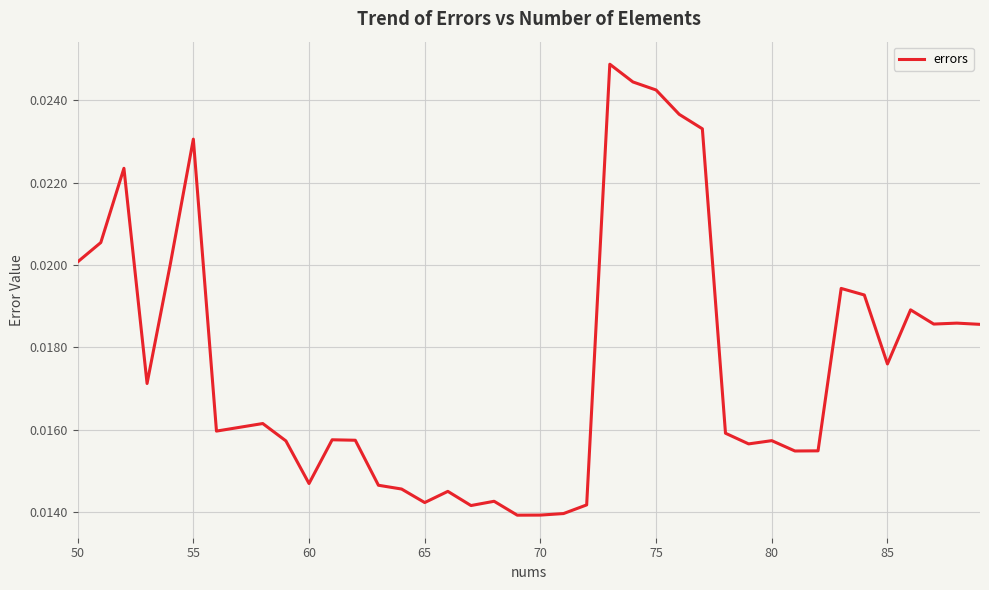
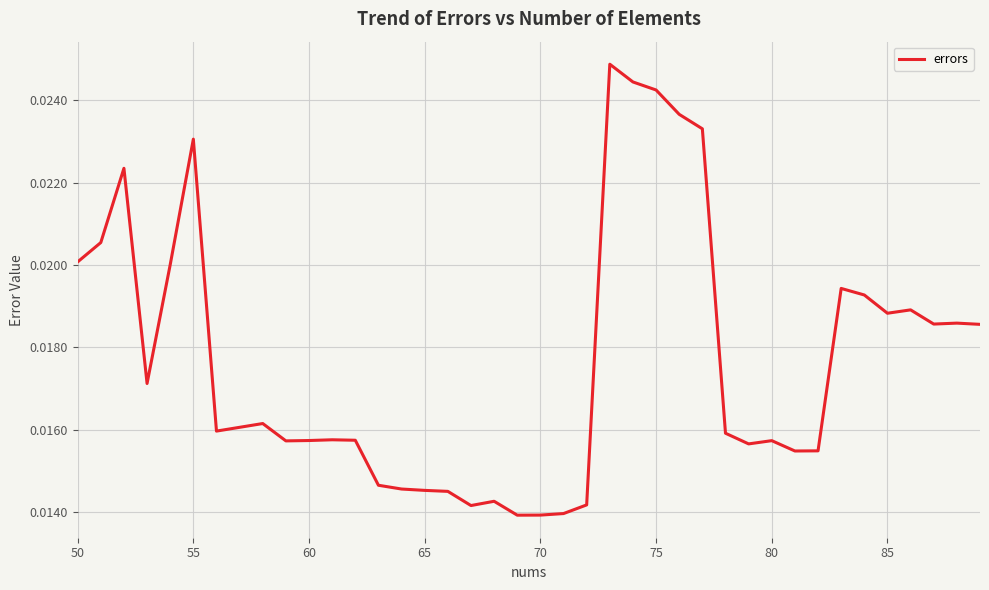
  {
    "50": 0.0201,
    "55": 0.0231,
-   "60": 0.0147,
-   "65": 0.0142,
+   "60": 0.0157,
+   "65": 0.0145,
    "70": 0.0139,
    "75": 0.0242,
    "80": 0.0157,
-   "85": 0.0176
+   "85": 0.0188
  }
